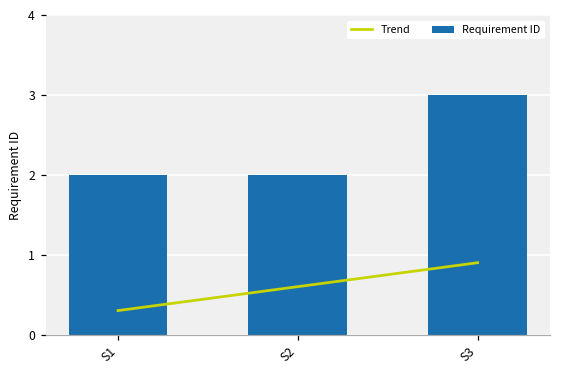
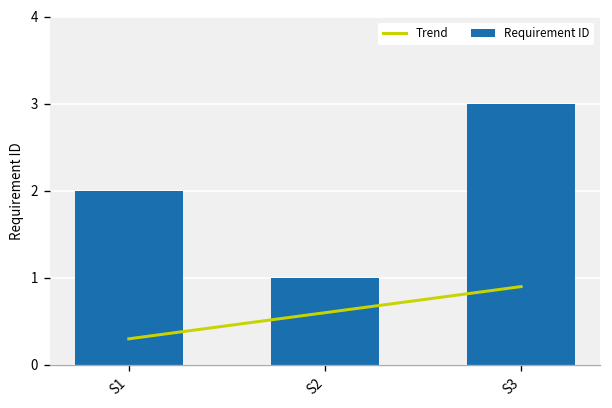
  {
    "Trend": {
      "S1": 0.3,
      "S2": 0.6,
      "S3": 0.9
    },
    "Requirement ID": {
      "S1": 2,
-     "S2": 2,
+     "S2": 1,
      "S3": 3
    }
  }
